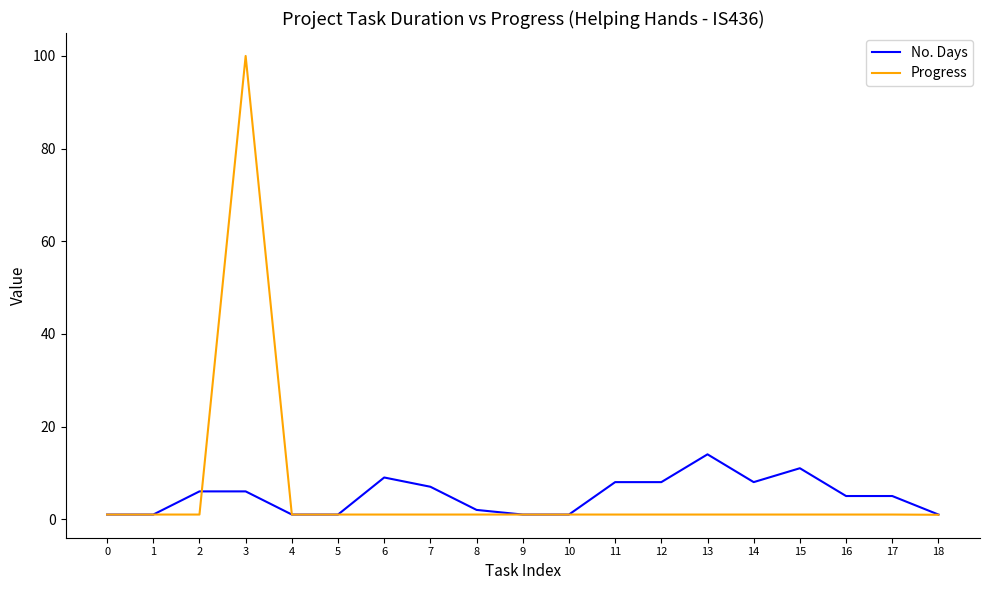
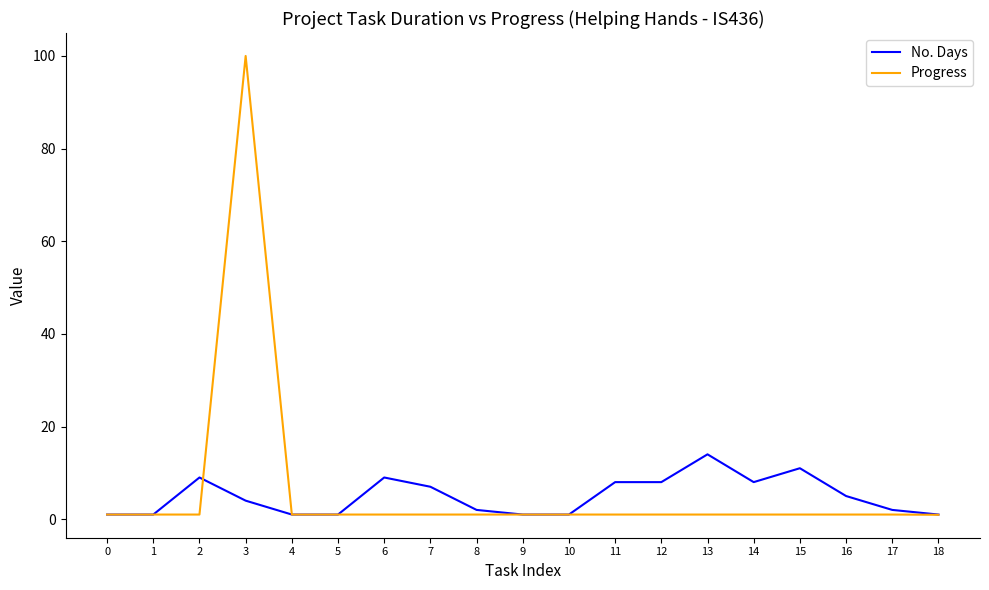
  {
    "No. Days": {
-     "2": 6,
-     "3": 6,
+     "2": 9,
+     "3": 4,
      "6": 9,
      "7": 7,
      "8": 2,
      "11": 8,
      "12": 8,
      "13": 14,
      "14": 8,
      "15": 11,
      "16": 5,
-     "17": 5
+     "17": 2
    },
    "Progress": {
      "2": 1,
      "3": 100,
      "6": 1,
      "7": 1,
      "8": 1,
      "11": 1,
      "12": 1,
      "13": 1,
      "14": 1,
      "15": 1,
      "16": 1,
      "17": 1
    }
  }
